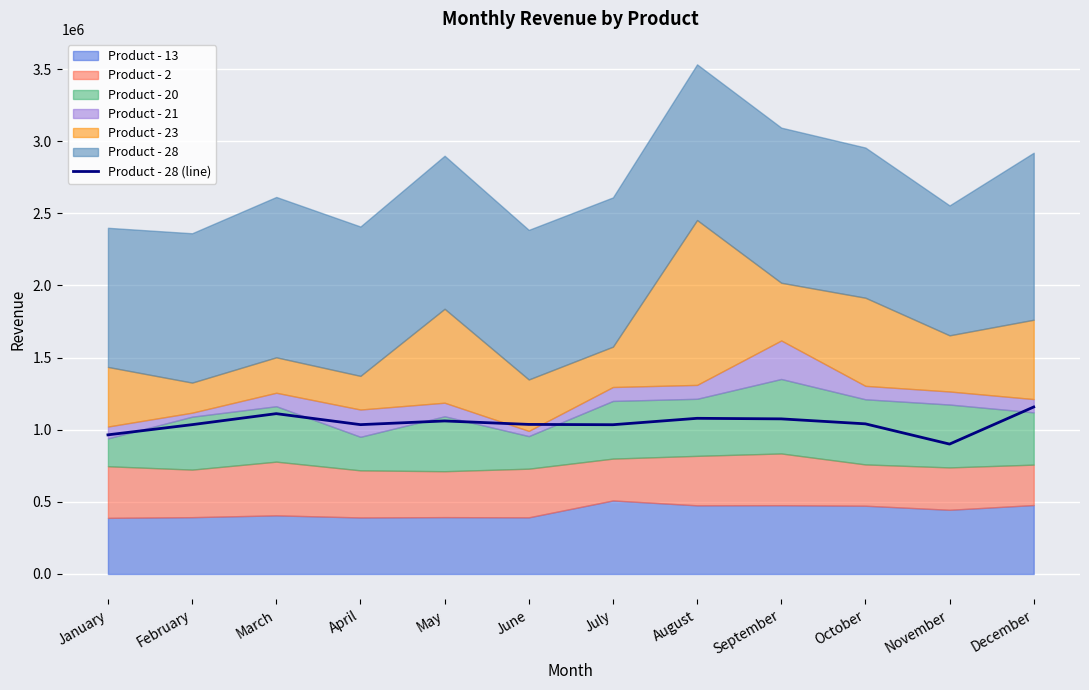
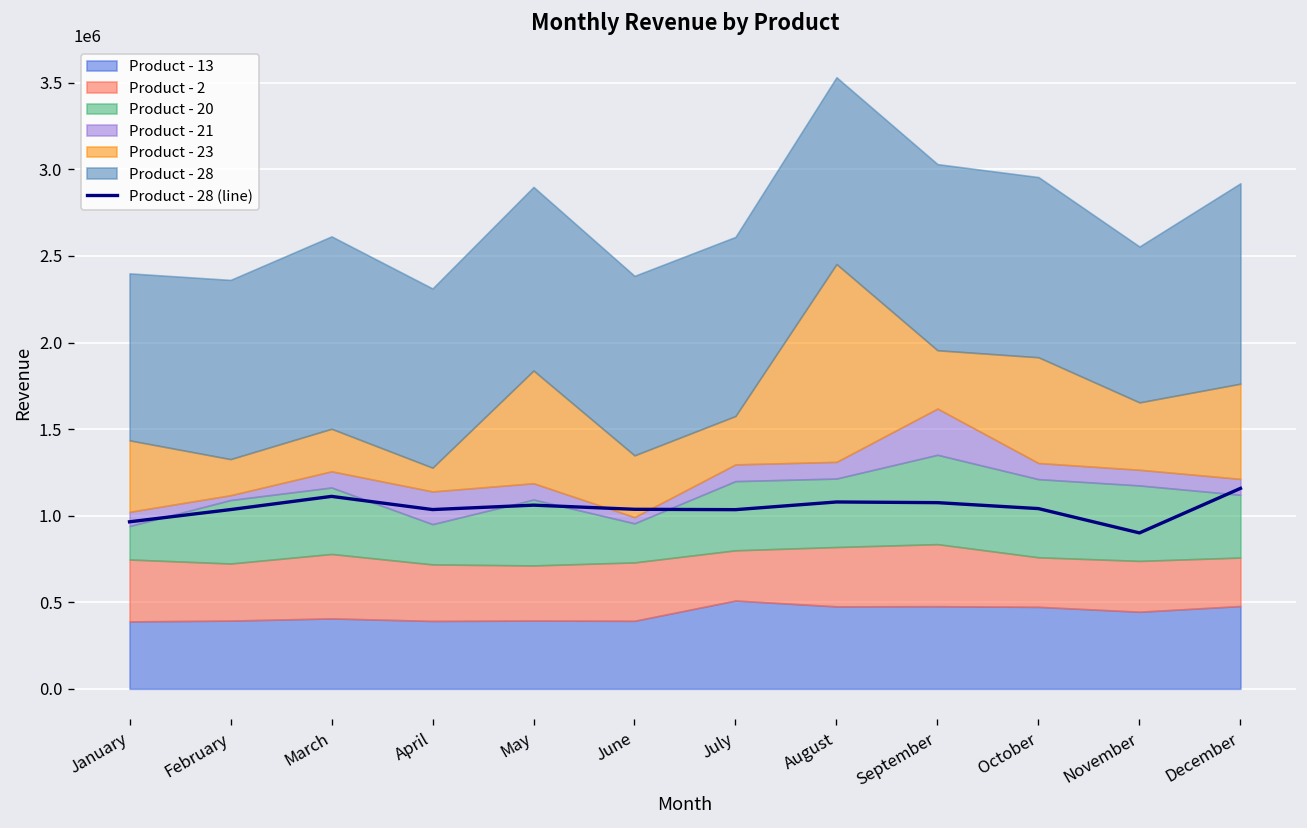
  {
    "Product - 28 (line)": {
      "January": 960000,
      "February": 1040000,
      "March": 1110000,
      "April": 1040000,
      "May": 1060000,
      "June": 1040000,
      "July": 1030000,
      "August": 1080000,
      "September": 1080000,
      "October": 1040000,
      "November": 900000,
      "December": 1160000
    },
    "Product - 2": {
      "January": 360000,
      "February": 330000,
      "March": 370000,
      "April": 330000,
      "May": 320000,
      "June": 340000,
      "July": 290000,
      "August": 340000,
      "September": 360000,
      "October": 290000,
      "November": 290000,
      "December": 280000
    },
    "Product - 20": {
      "January": 190000,
      "February": 370000,
      "March": 380000,
      "April": 230000,
      "May": 380000,
      "June": 230000,
      "July": 400000,
      "August": 400000,
      "September": 520000,
      "October": 450000,
      "November": 440000,
      "December": 360000
    },
    "Product - 21": {
      "January": 80000,
      "February": 30000,
      "March": 90000,
      "April": 190000,
      "May": 90000,
      "June": 40000,
      "July": 100000,
      "August": 100000,
      "September": 270000,
      "October": 90000,
      "November": 90000,
      "December": 90000
    },
    "Product - 23": {
      "January": 410000,
      "February": 210000,
      "March": 250000,
-     "April": 230000,
+     "April": 140000,
      "May": 650000,
      "June": 360000,
      "July": 280000,
      "August": 1140000,
-     "September": 400000,
+     "September": 340000,
      "October": 610000,
      "November": 390000,
      "December": 550000
    }
  }
